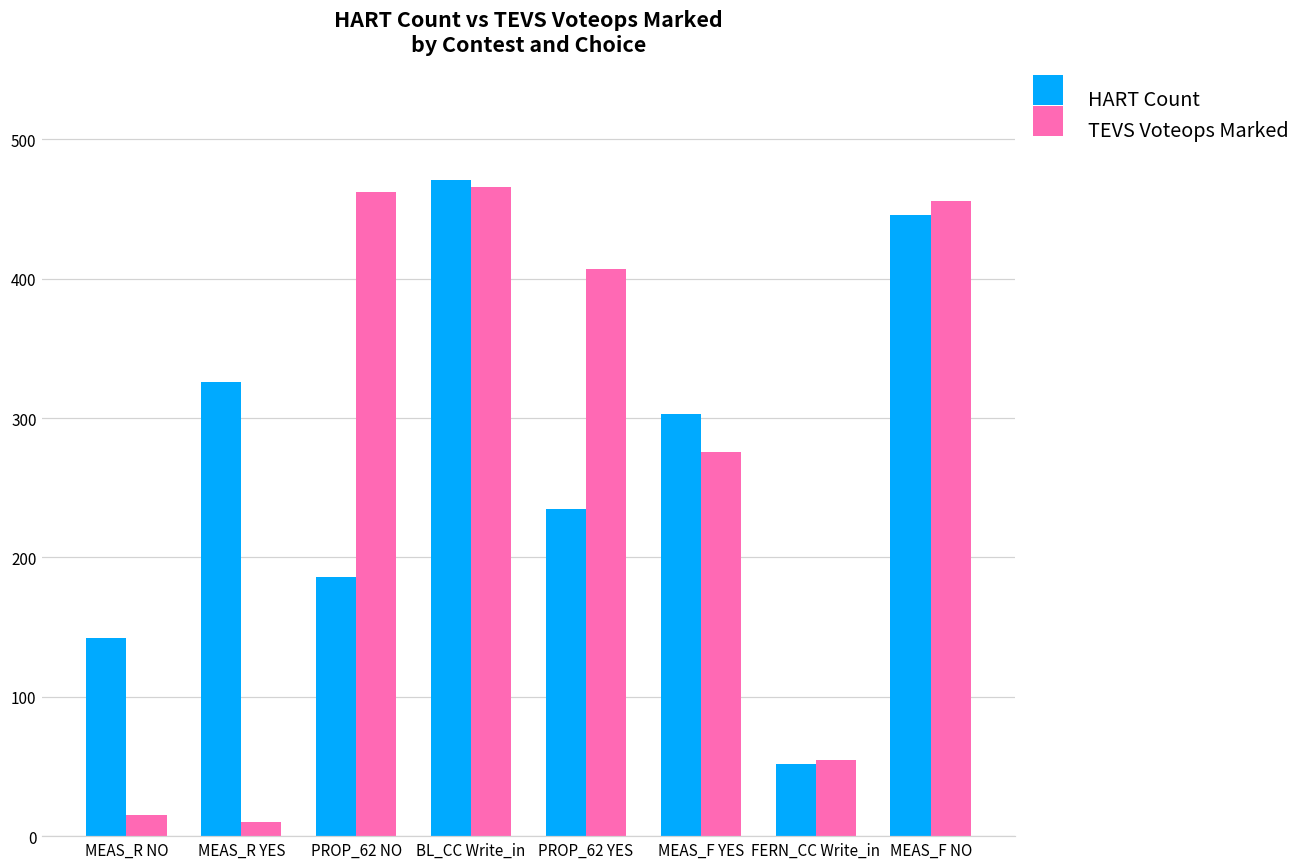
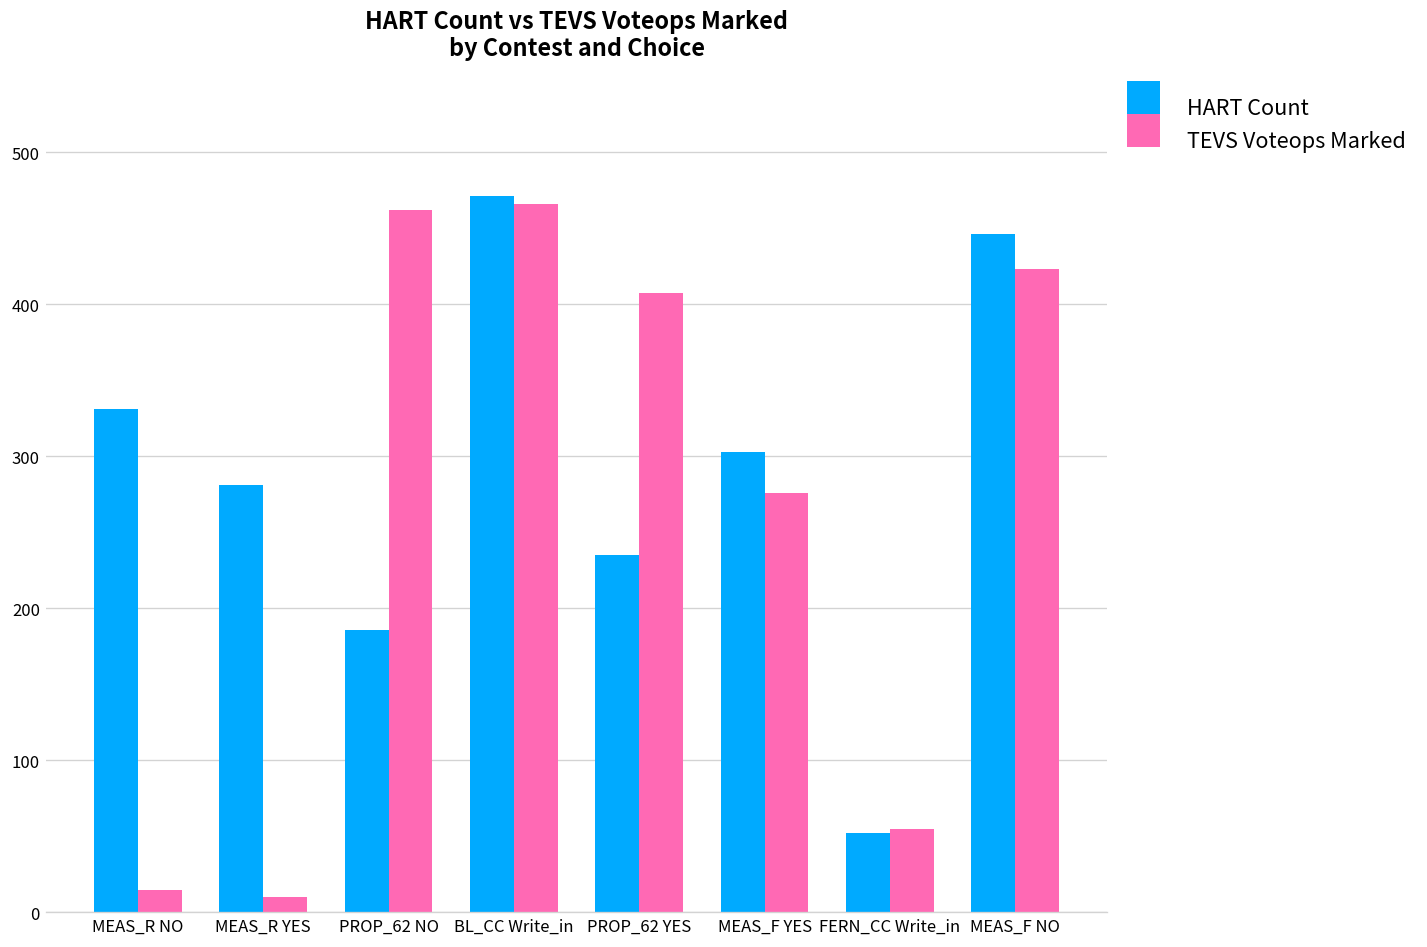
  {
    "HART Count": {
-     "MEAS_R NO": 142,
-     "MEAS_R YES": 326,
+     "MEAS_R NO": 331,
+     "MEAS_R YES": 281,
      "PROP_62 NO": 186,
      "BL_CC Write_in": 471,
      "PROP_62 YES": 235,
      "MEAS_F YES": 303,
      "FERN_CC Write_in": 52,
      "MEAS_F NO": 446
    },
    "TEVS Voteops Marked": {
      "MEAS_R NO": 15,
      "MEAS_R YES": 10,
      "PROP_62 NO": 462,
      "BL_CC Write_in": 466,
      "PROP_62 YES": 407,
      "MEAS_F YES": 276,
      "FERN_CC Write_in": 55,
-     "MEAS_F NO": 456
+     "MEAS_F NO": 423
    }
  }
